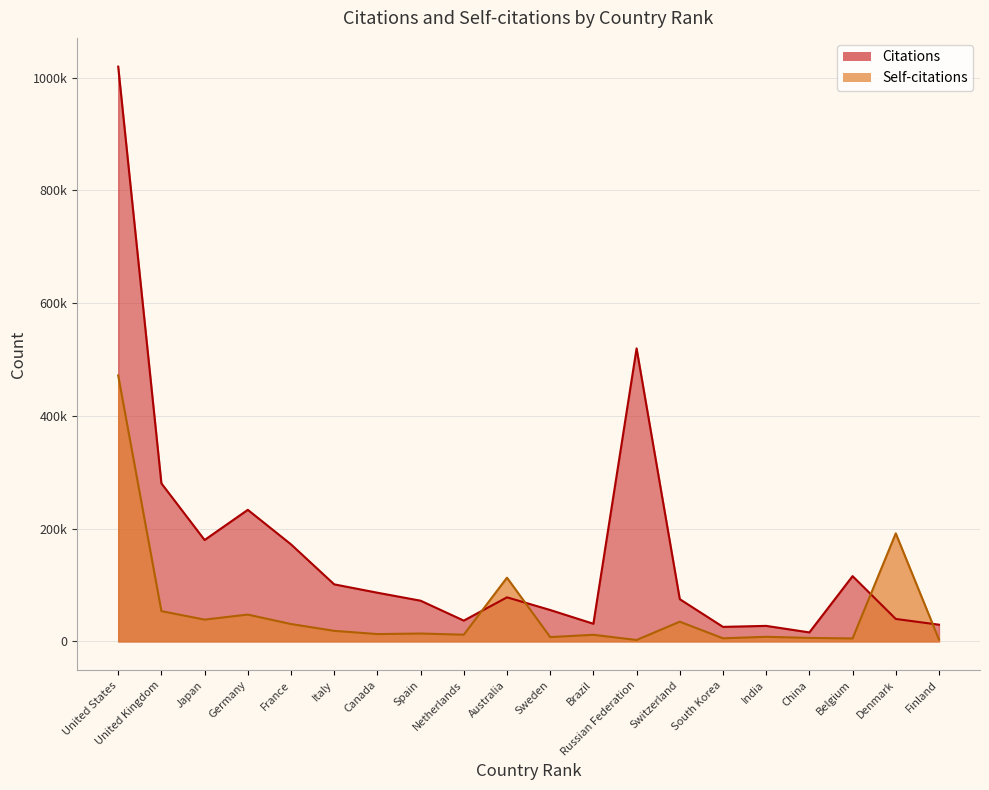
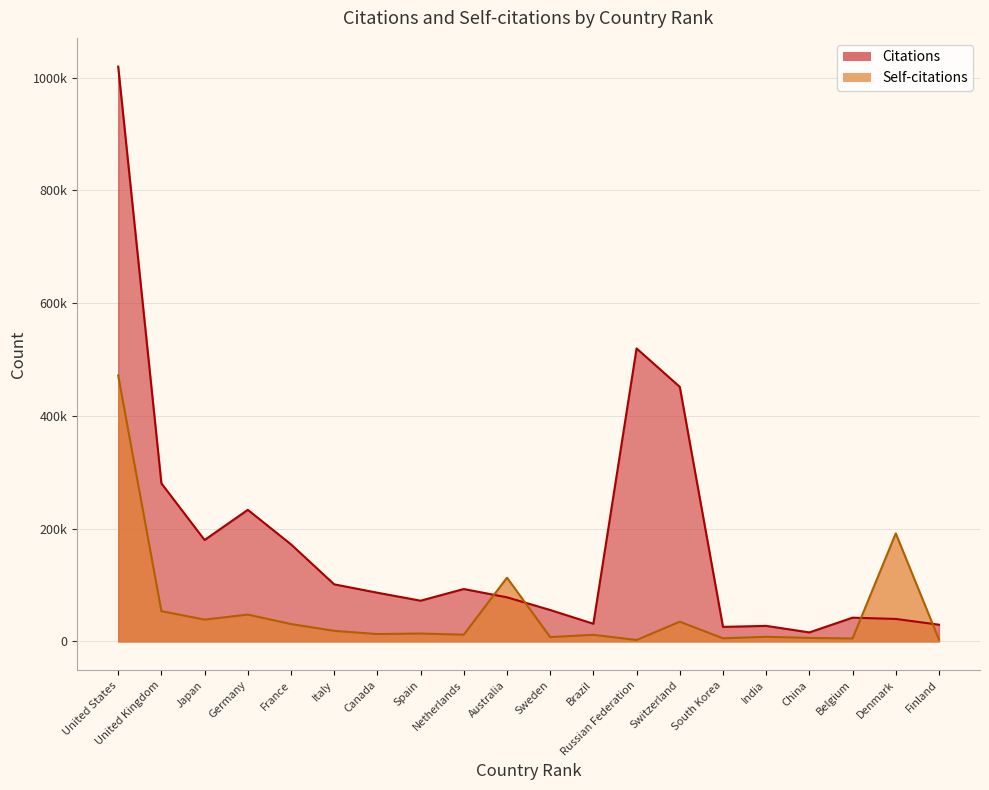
  {
    "Citations": {
      "United States": 1020000,
      "United Kingdom": 280000,
      "Japan": 180000,
      "Germany": 230000,
      "France": 170000,
      "Italy": 100000,
      "Canada": 90000,
      "Spain": 70000,
-     "Netherlands": 40000,
+     "Netherlands": 90000,
      "Australia": 80000,
      "Sweden": 60000,
      "Brazil": 30000,
      "Russian Federation": 520000,
-     "Switzerland": 70000,
+     "Switzerland": 450000,
      "South Korea": 30000,
      "India": 30000,
      "China": 20000,
-     "Belgium": 120000,
+     "Belgium": 40000,
      "Denmark": 40000,
      "Finland": 30000
    },
    "Self-citations": {
      "United States": 470000,
      "United Kingdom": 50000,
      "Japan": 40000,
      "Germany": 50000,
      "France": 30000,
      "Italy": 20000,
      "Canada": 10000,
      "Spain": 10000,
      "Netherlands": 10000,
      "Australia": 110000,
      "Sweden": 10000,
      "Brazil": 10000,
      "Russian Federation": 0,
      "Switzerland": 30000,
      "South Korea": 10000,
      "India": 10000,
      "China": 10000,
      "Belgium": 10000,
      "Denmark": 190000,
      "Finland": 0
    }
  }
